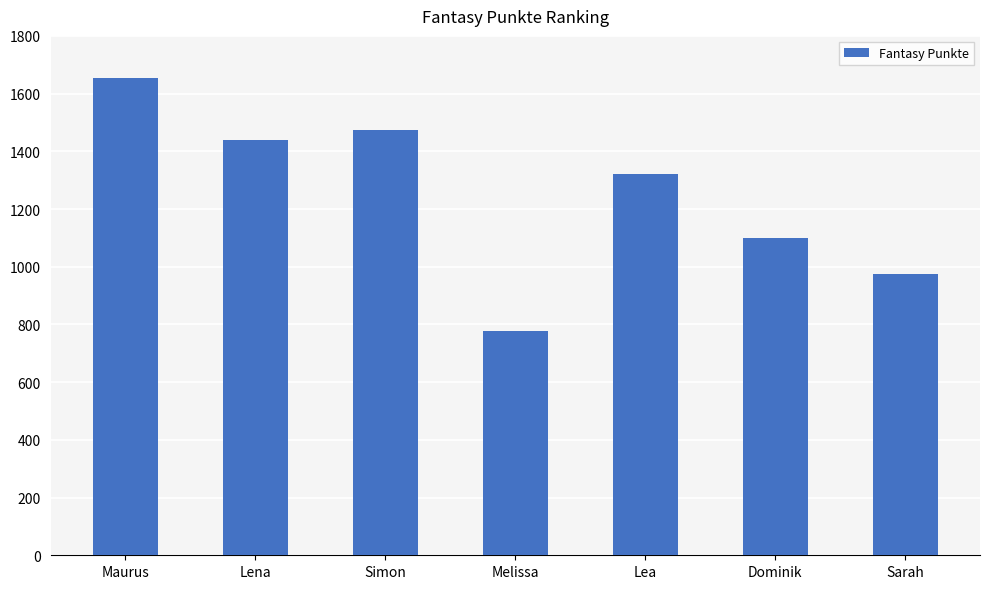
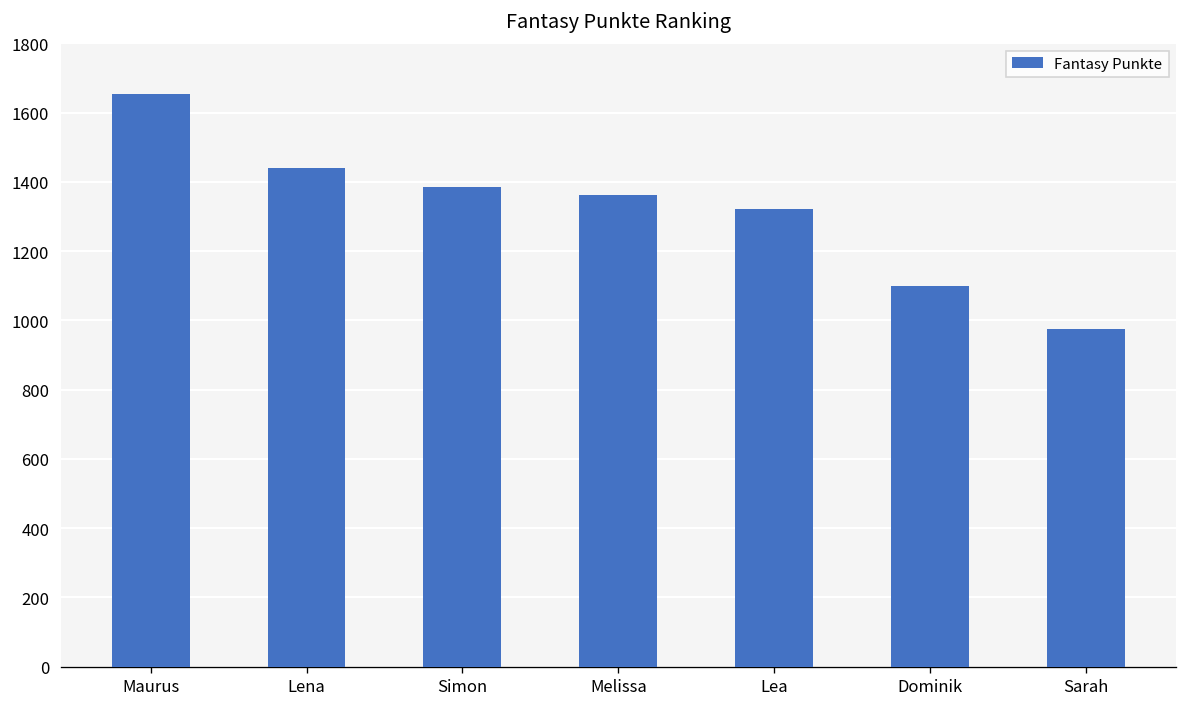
  {
    "Maurus": 1650,
    "Lena": 1440,
-   "Simon": 1480,
-   "Melissa": 780,
+   "Simon": 1390,
+   "Melissa": 1360,
    "Lea": 1320,
    "Dominik": 1100,
    "Sarah": 970
  }
